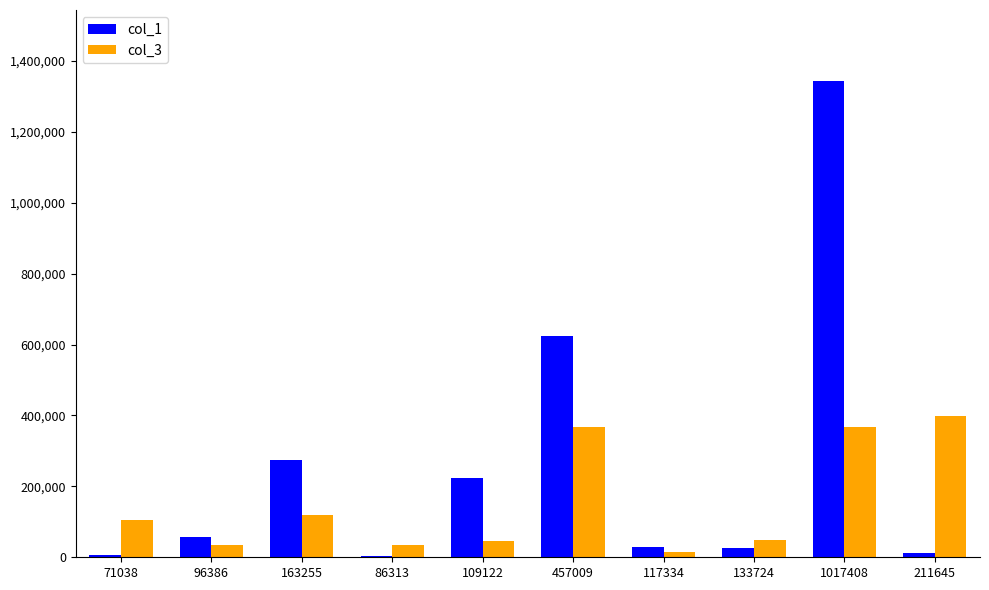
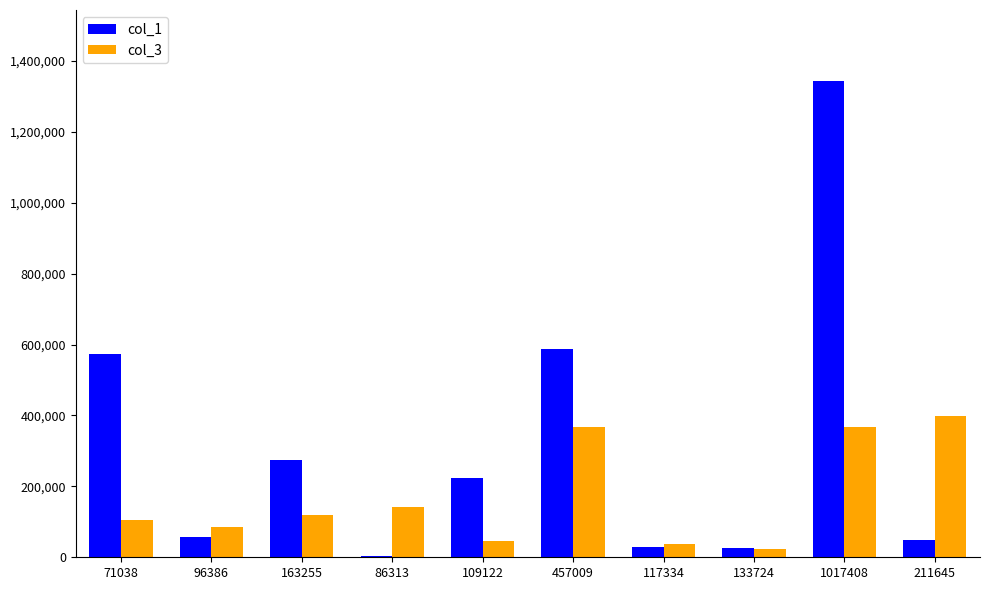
  {
    "col_1": {
-     "71038": "10,000",
+     "71038": "570,000",
      "96386": "60,000",
      "163255": "270,000",
      "109122": "220,000",
-     "457009": "620,000",
+     "457009": "590,000",
      "117334": "30,000",
      "133724": "30,000",
      "1017408": "1,340,000",
-     "211645": "10,000"
+     "211645": "50,000"
    },
    "col_3": {
      "71038": "100,000",
-     "96386": "30,000",
+     "96386": "90,000",
      "163255": "120,000",
-     "86313": "30,000",
+     "86313": "140,000",
      "109122": "50,000",
      "457009": "370,000",
-     "117334": "20,000",
-     "133724": "50,000",
+     "117334": "40,000",
+     "133724": "20,000",
      "1017408": "370,000",
      "211645": "400,000"
    }
  }
